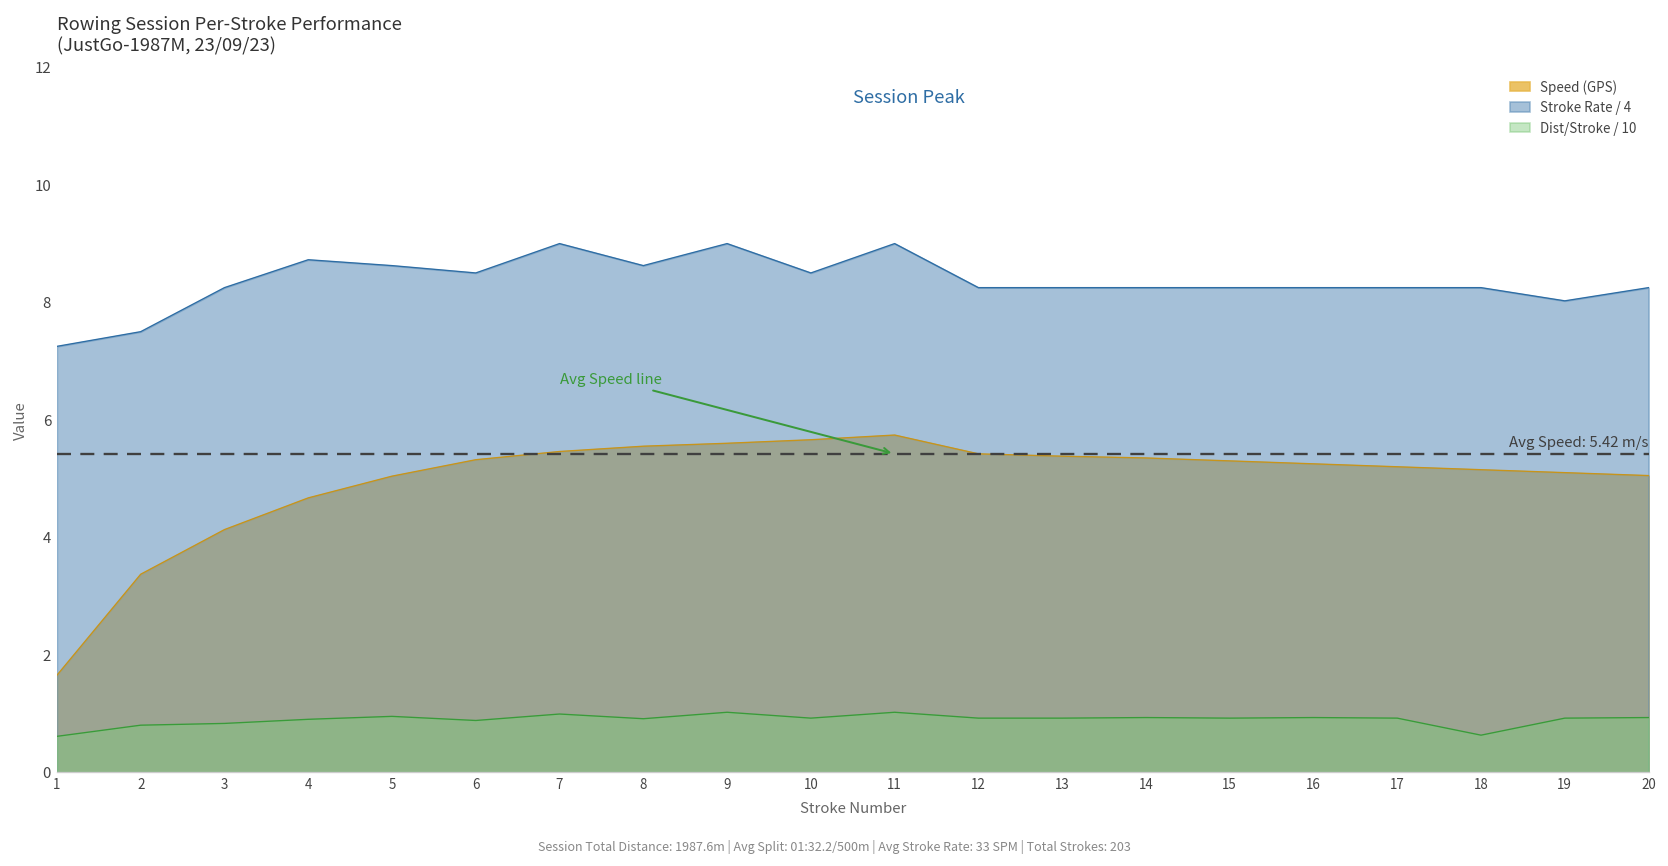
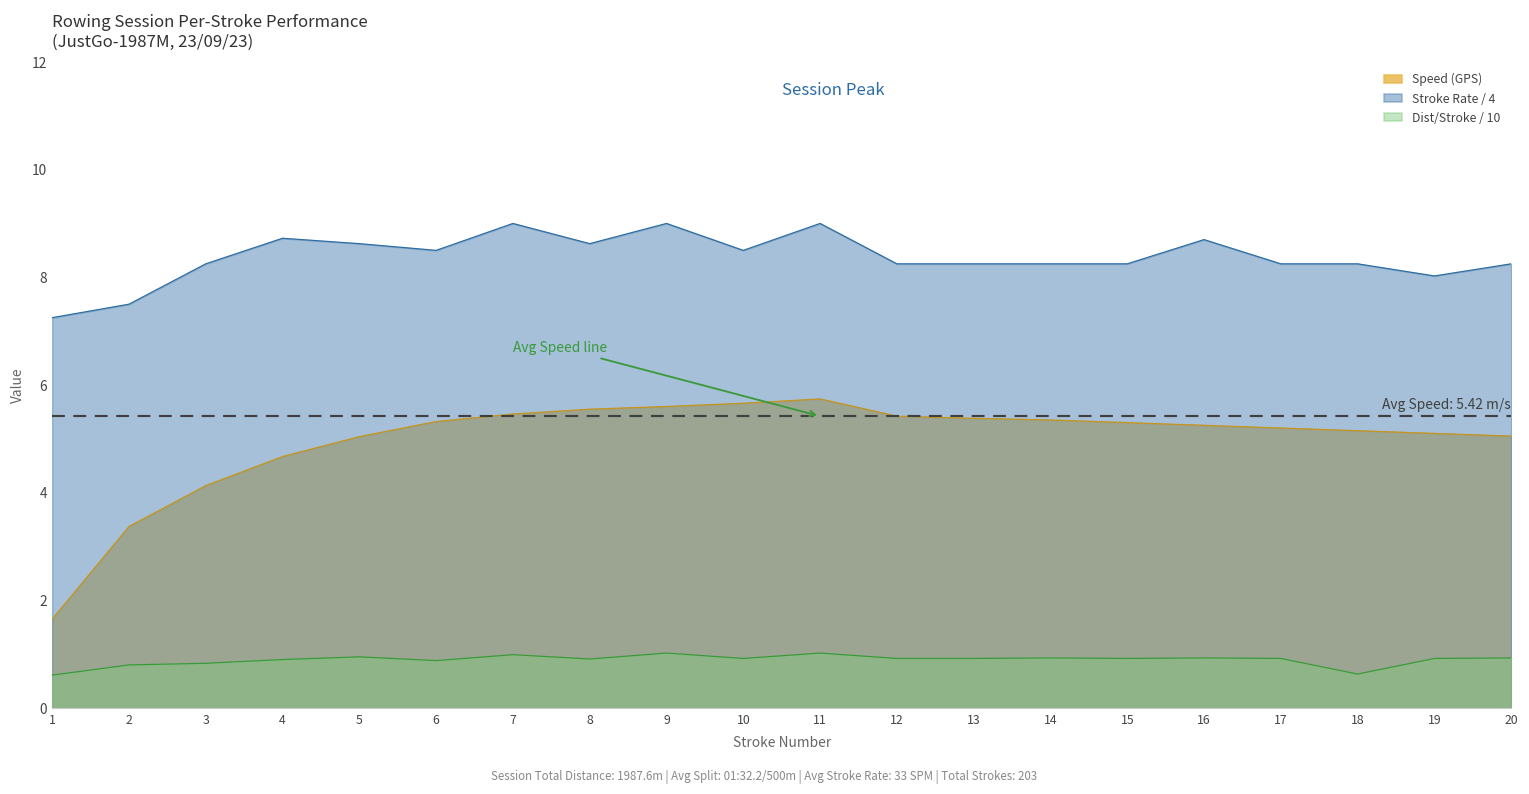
  {
    "Speed (GPS)": {
      "1": 1.7,
      "2": 3.4,
      "3": 4.1,
      "4": 4.7,
      "5": 5.0,
      "6": 5.3,
      "7": 5.5,
      "8": 5.6,
      "9": 5.6,
      "10": 5.7,
      "11": 5.7,
      "12": 5.4,
      "13": 5.4,
      "14": 5.4,
      "15": 5.3,
      "16": 5.3,
      "17": 5.2,
      "18": 5.2,
      "20": 5.1
    },
    "Stroke Rate / 4": {
      "1": 7.3,
      "2": 7.5,
      "3": 8.3,
      "4": 8.7,
      "5": 8.6,
      "6": 8.5,
      "7": 9.0,
      "8": 8.6,
      "9": 9.0,
      "10": 8.5,
      "11": 9.0,
      "12": 8.3,
      "13": 8.3,
      "14": 8.3,
      "15": 8.3,
-     "16": 8.3,
+     "16": 8.7,
      "17": 8.3,
      "18": 8.3,
      "19": 8.0,
      "20": 8.3
    },
    "Dist/Stroke / 10": {
      "1": 0.6,
      "2": 0.8,
      "3": 0.8,
      "4": 0.9,
      "5": 1.0,
      "6": 0.9,
      "7": 1.0,
      "8": 0.9,
      "9": 1.0,
      "10": 0.9,
      "11": 1.0,
      "12": 0.9,
      "13": 0.9,
      "14": 0.9,
      "15": 0.9,
      "16": 0.9,
      "17": 0.9,
      "18": 0.6,
      "19": 0.9,
      "20": 0.9
    }
  }
